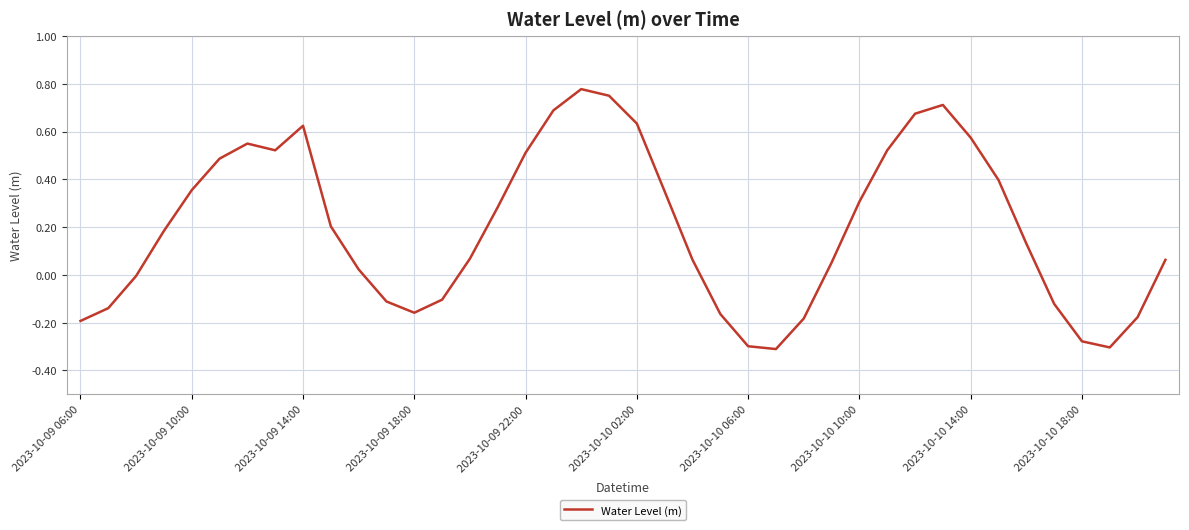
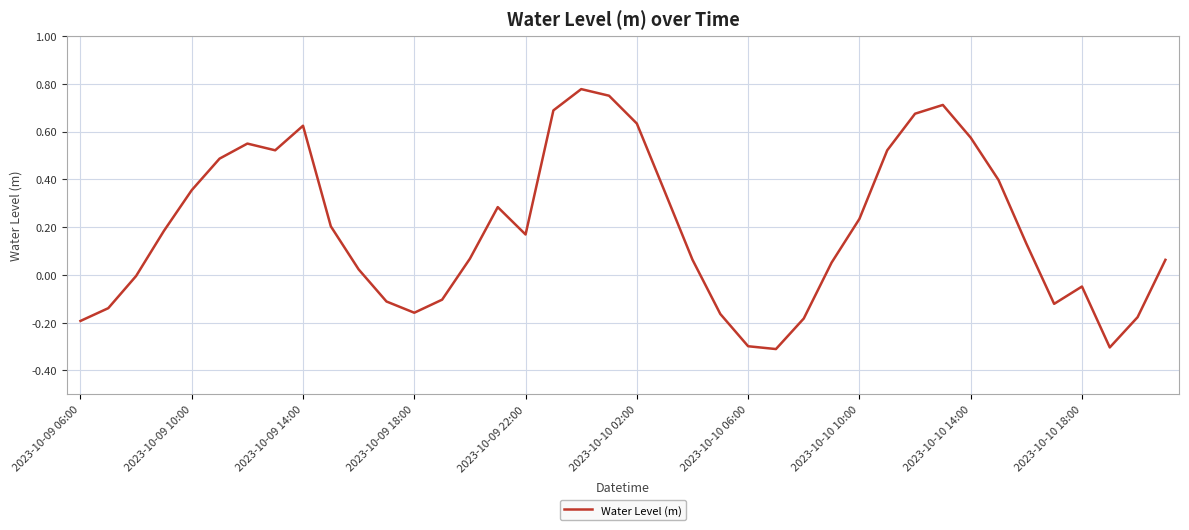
  {
    "2023-10-09 06:00": -0.19,
    "2023-10-09 10:00": 0.35,
    "2023-10-09 14:00": 0.62,
    "2023-10-09 18:00": -0.16,
-   "2023-10-09 22:00": 0.51,
+   "2023-10-09 22:00": 0.17,
    "2023-10-10 02:00": 0.63,
    "2023-10-10 06:00": -0.30,
-   "2023-10-10 10:00": 0.31,
+   "2023-10-10 10:00": 0.23,
    "2023-10-10 14:00": 0.57,
-   "2023-10-10 18:00": -0.28
+   "2023-10-10 18:00": -0.05
  }
